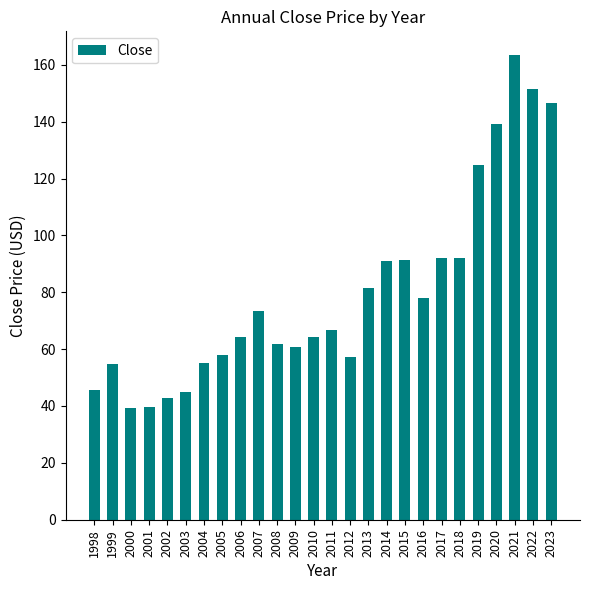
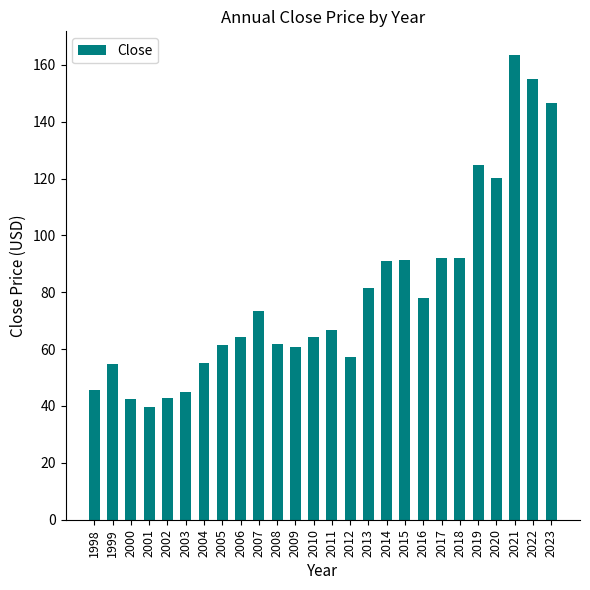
  {
    "1998": 46,
    "1999": 55,
-   "2000": 39,
+   "2000": 42,
    "2001": 40,
    "2002": 43,
    "2003": 45,
    "2004": 55,
-   "2005": 58,
+   "2005": 61,
    "2006": 64,
    "2007": 73,
    "2008": 62,
    "2009": 61,
    "2010": 64,
    "2011": 67,
    "2012": 57,
    "2013": 81,
    "2014": 91,
    "2015": 91,
    "2016": 78,
    "2017": 92,
    "2018": 92,
    "2019": 125,
-   "2020": 139,
+   "2020": 120,
    "2021": 164,
-   "2022": 152,
+   "2022": 155,
    "2023": 147
  }
